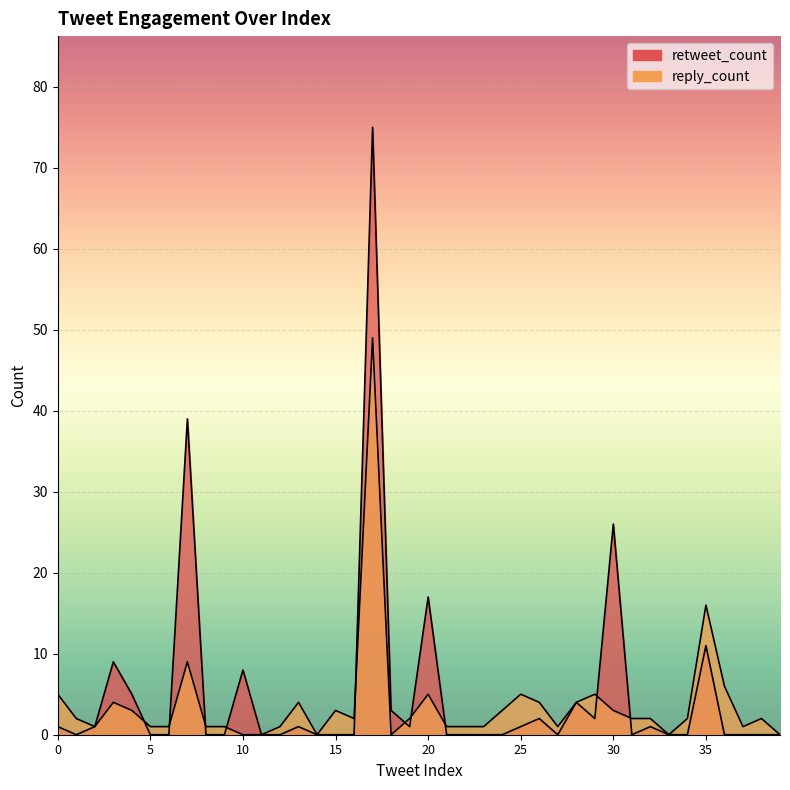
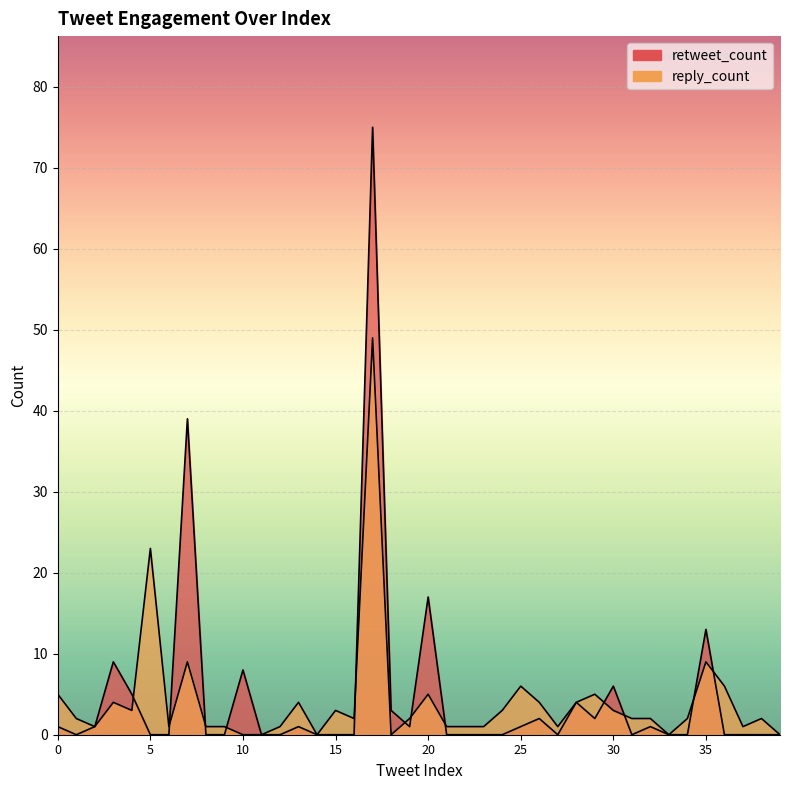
  {
    "retweet_count": {
      "0": 1,
      "5": 0,
      "10": 8,
      "15": 0,
      "20": 17,
      "25": 1,
-     "30": 26,
-     "35": 11
+     "30": 6,
+     "35": 13
    },
    "reply_count": {
      "0": 5,
-     "5": 1,
+     "5": 23,
      "10": 0,
      "15": 3,
      "20": 5,
-     "25": 5,
+     "25": 6,
      "30": 3,
-     "35": 16
+     "35": 9
    }
  }
